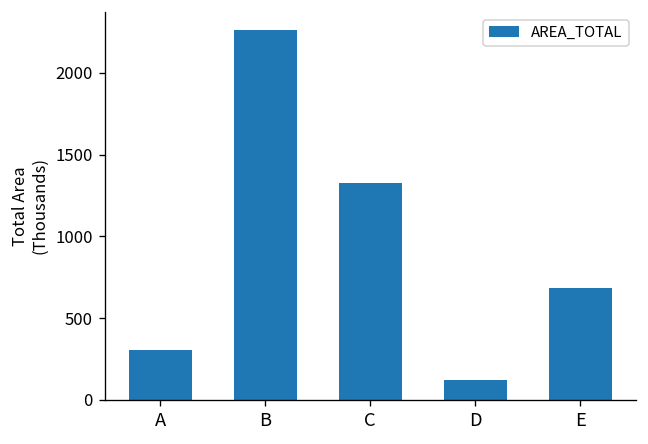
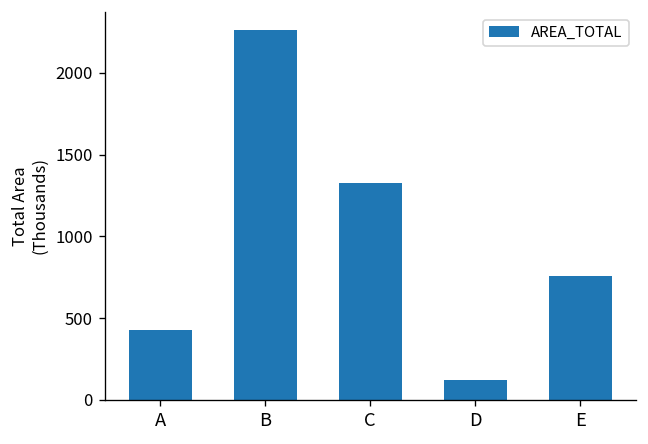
  {
-   "A": 310,
+   "A": 430,
    "B": 2260,
    "C": 1330,
    "D": 120,
-   "E": 690
+   "E": 750
  }
